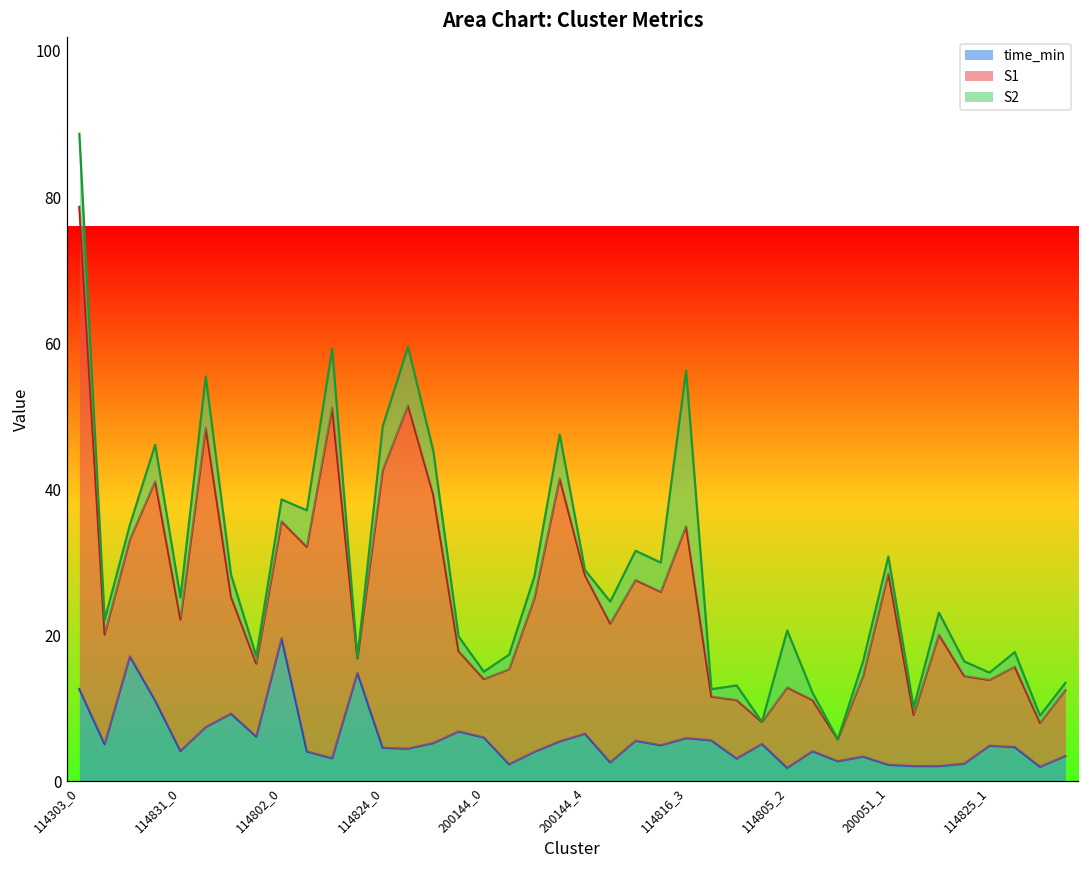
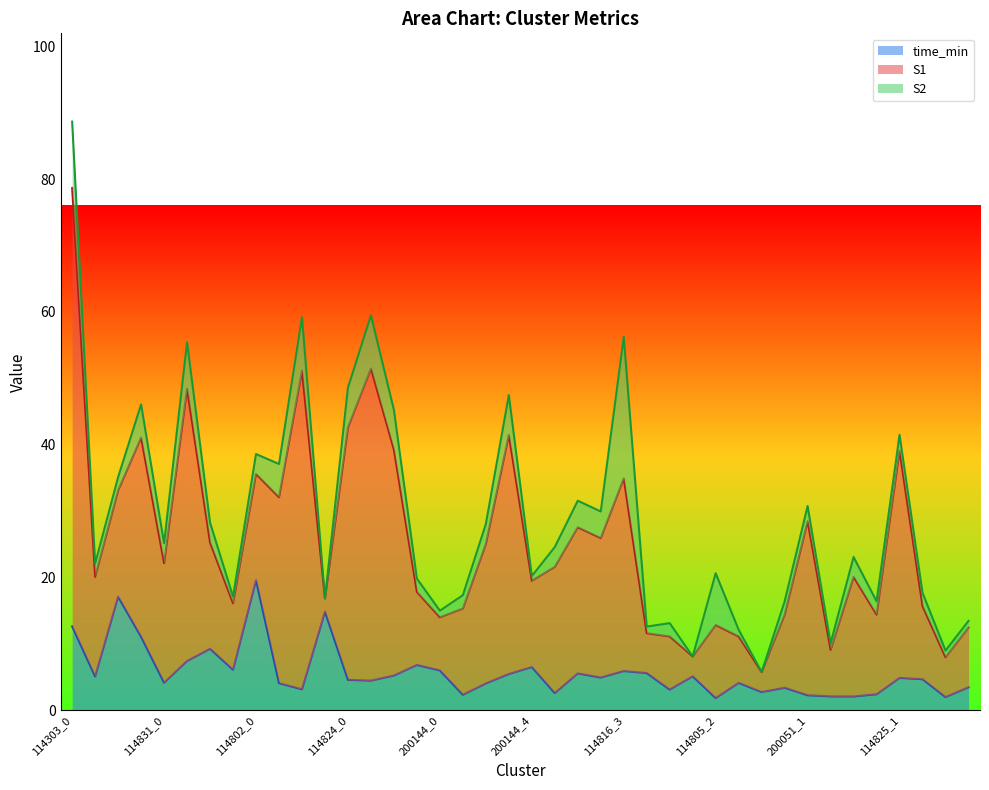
  {
    "time_min": {
      "114303_0": 13,
      "114831_0": 4,
      "114802_0": 20,
      "114824_0": 5,
      "200144_0": 6,
      "200144_4": 7,
      "114816_3": 6,
      "114805_2": 2,
      "200051_1": 2,
      "114825_1": 5
    },
    "S1": {
      "114303_0": 66,
      "114831_0": 18,
      "114802_0": 16,
      "114824_0": 38,
      "200144_0": 8,
-     "200144_4": 22,
+     "200144_4": 13,
      "114816_3": 29,
      "114805_2": 11,
      "200051_1": 26,
-     "114825_1": 9
+     "114825_1": 34
    },
    "S2": {
      "114303_0": 10,
      "114831_0": 3,
      "114802_0": 3,
      "114824_0": 6,
      "200144_0": 1,
      "200144_4": 1,
      "114816_3": 21,
      "114805_2": 8,
      "200051_1": 2,
-     "114825_1": 1
+     "114825_1": 2
    }
  }
